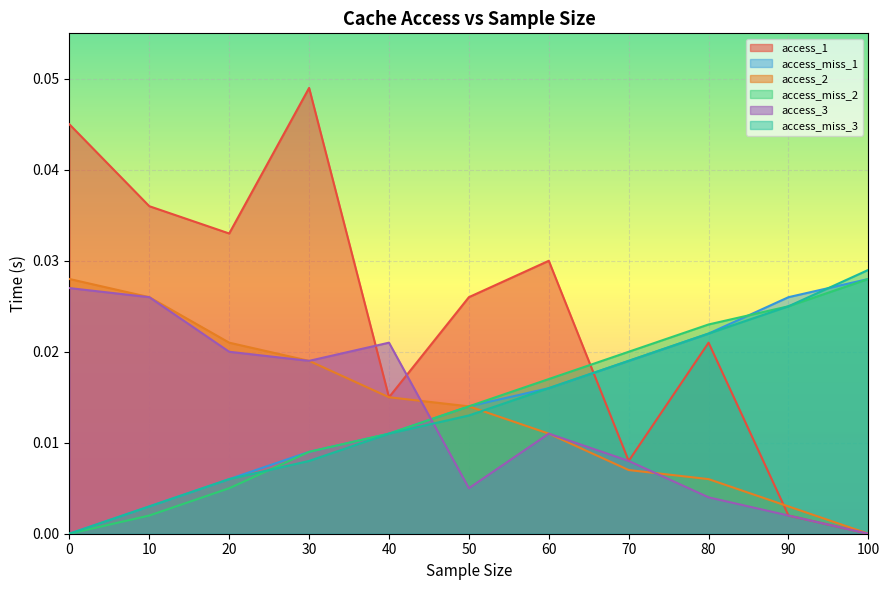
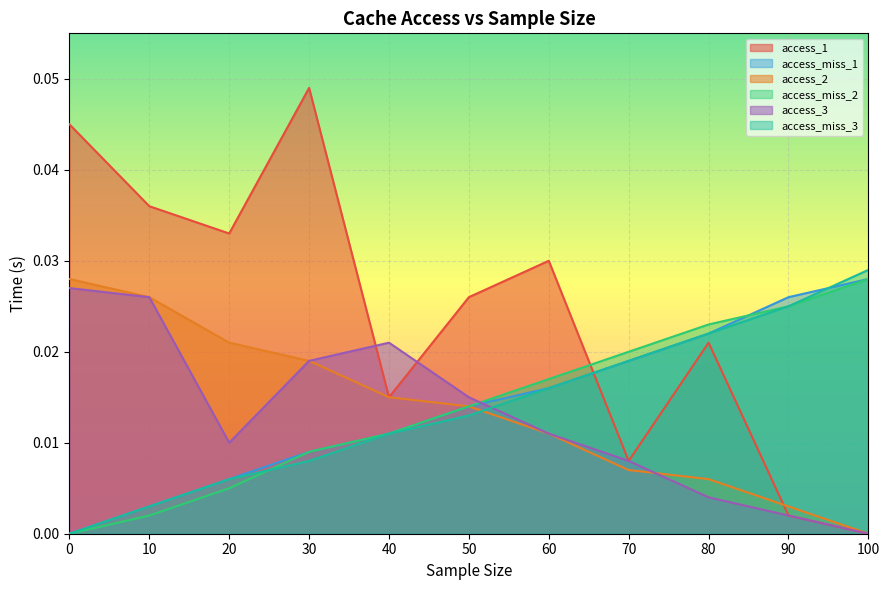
  {
    "access_3": {
      "0": 0.027,
-     "20": 0.02,
+     "20": 0.01,
      "40": 0.021,
-     "50": 0.005,
+     "50": 0.015,
      "80": 0.004
    }
  }
